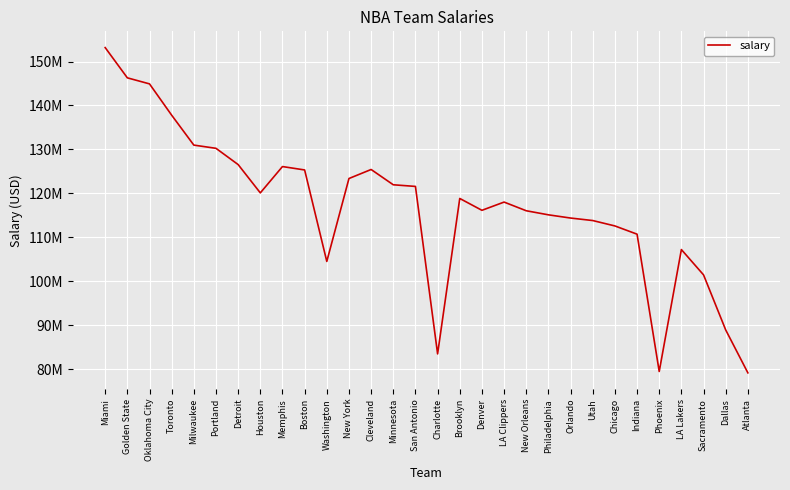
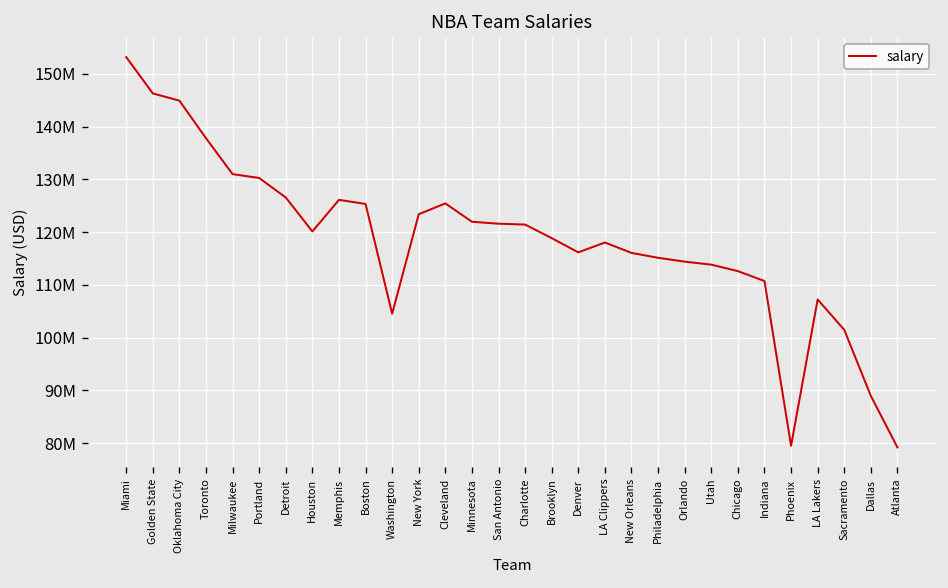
  {
    "Miami": 153000000,
    "Golden State": 146000000,
    "Oklahoma City": 145000000,
    "Toronto": 138000000,
    "Milwaukee": 131000000,
    "Portland": 130000000,
    "Detroit": 127000000,
    "Houston": 120000000,
    "Memphis": 126000000,
    "Boston": 125000000,
    "Washington": 105000000,
    "New York": 123000000,
    "Cleveland": 125000000,
    "Minnesota": 122000000,
    "San Antonio": 122000000,
-   "Charlotte": 83000000,
+   "Charlotte": 121000000,
    "Brooklyn": 119000000,
    "Denver": 116000000,
    "LA Clippers": 118000000,
    "New Orleans": 116000000,
    "Philadelphia": 115000000,
    "Orlando": 114000000,
    "Utah": 114000000,
    "Chicago": 113000000,
    "Indiana": 111000000,
    "Phoenix": 79000000,
    "LA Lakers": 107000000,
    "Sacramento": 101000000,
    "Dallas": 89000000,
    "Atlanta": 79000000
  }
